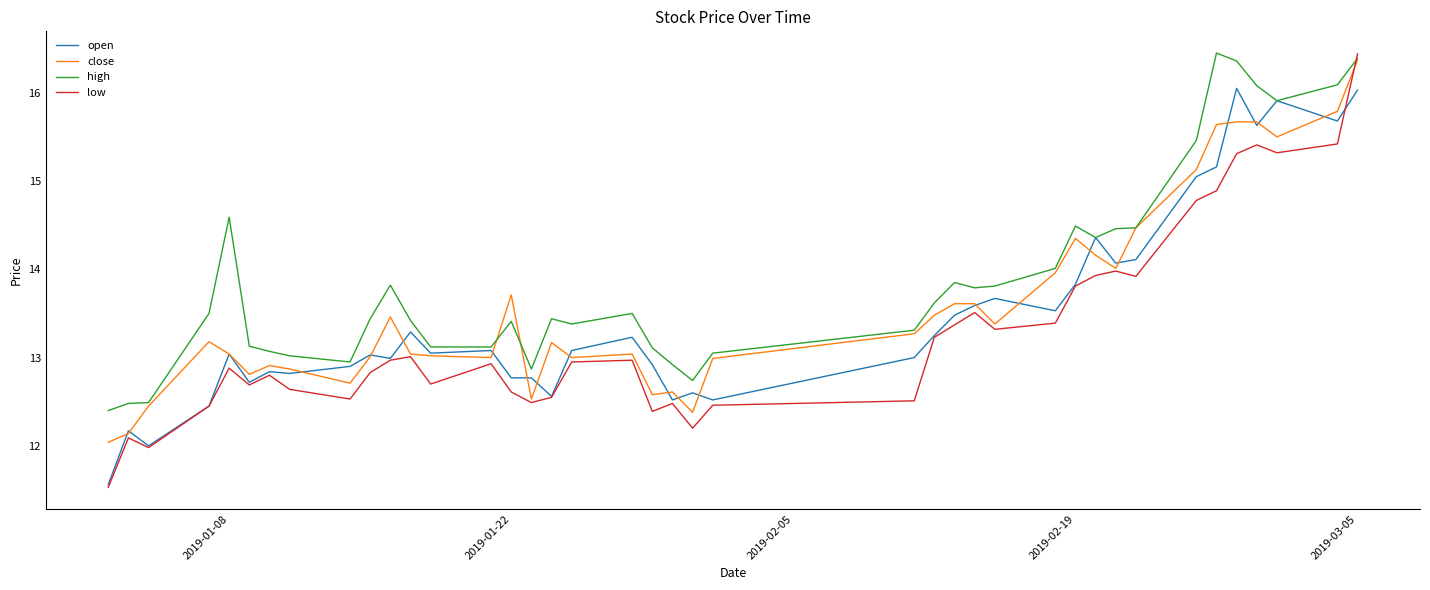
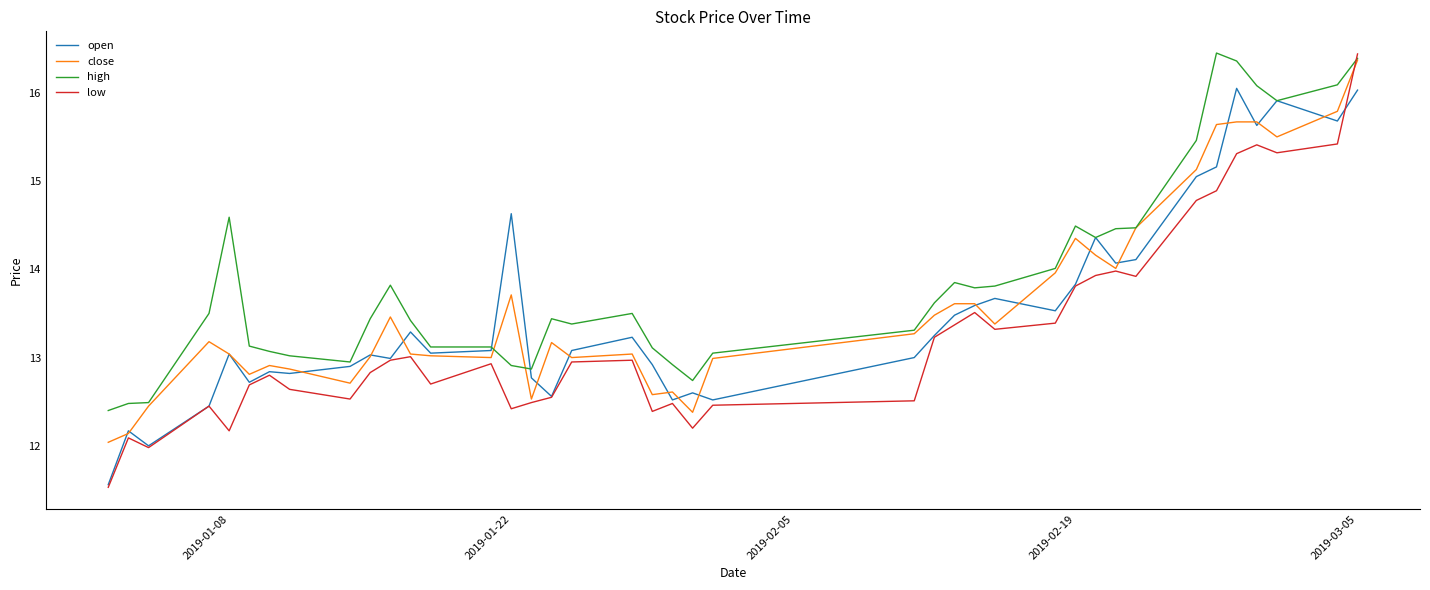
  {
    "open": {
-     "2019-01-22": 12.8,
+     "2019-01-22": 14.6,
      "2019-03-05": 16.0
    },
    "close": {
      "2019-01-22": 13.7,
      "2019-02-19": 14.4
    },
    "high": {
      "2019-01-08": 14.6,
-     "2019-01-22": 13.4,
+     "2019-01-22": 12.9,
      "2019-02-19": 14.5
    },
    "low": {
-     "2019-01-08": 12.9,
-     "2019-01-22": 12.6,
+     "2019-01-08": 12.2,
+     "2019-01-22": 12.4,
      "2019-03-05": 16.4
    }
  }
